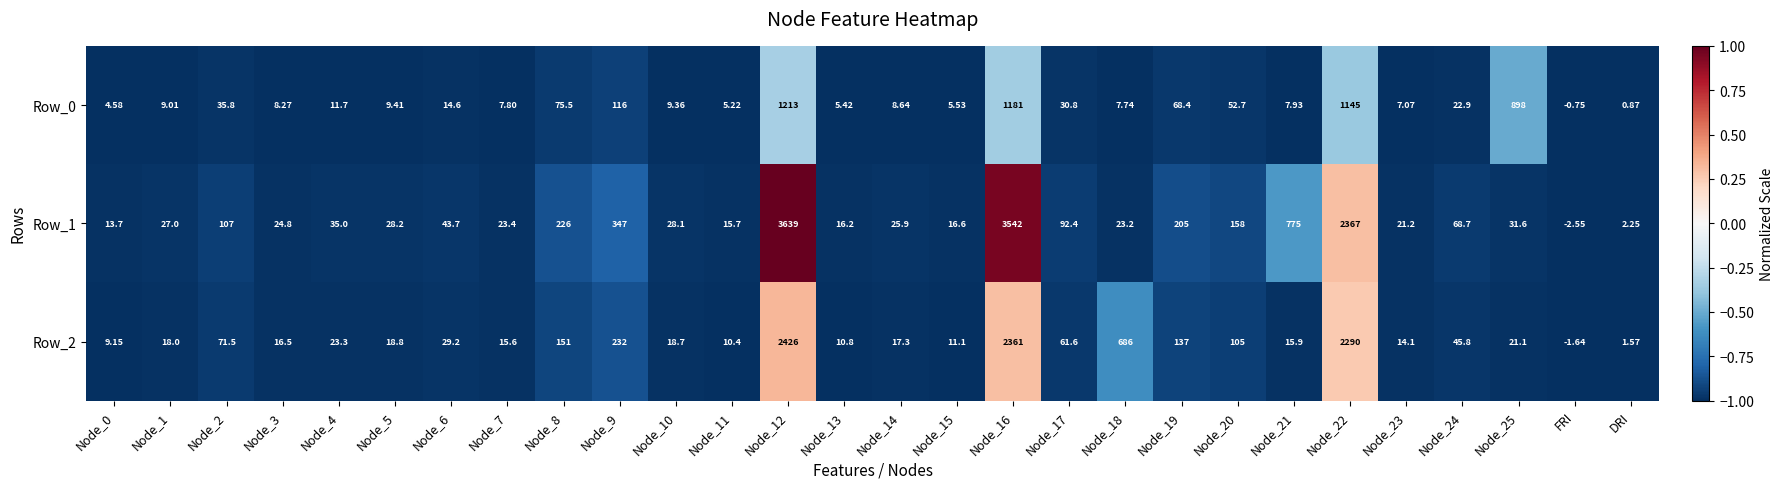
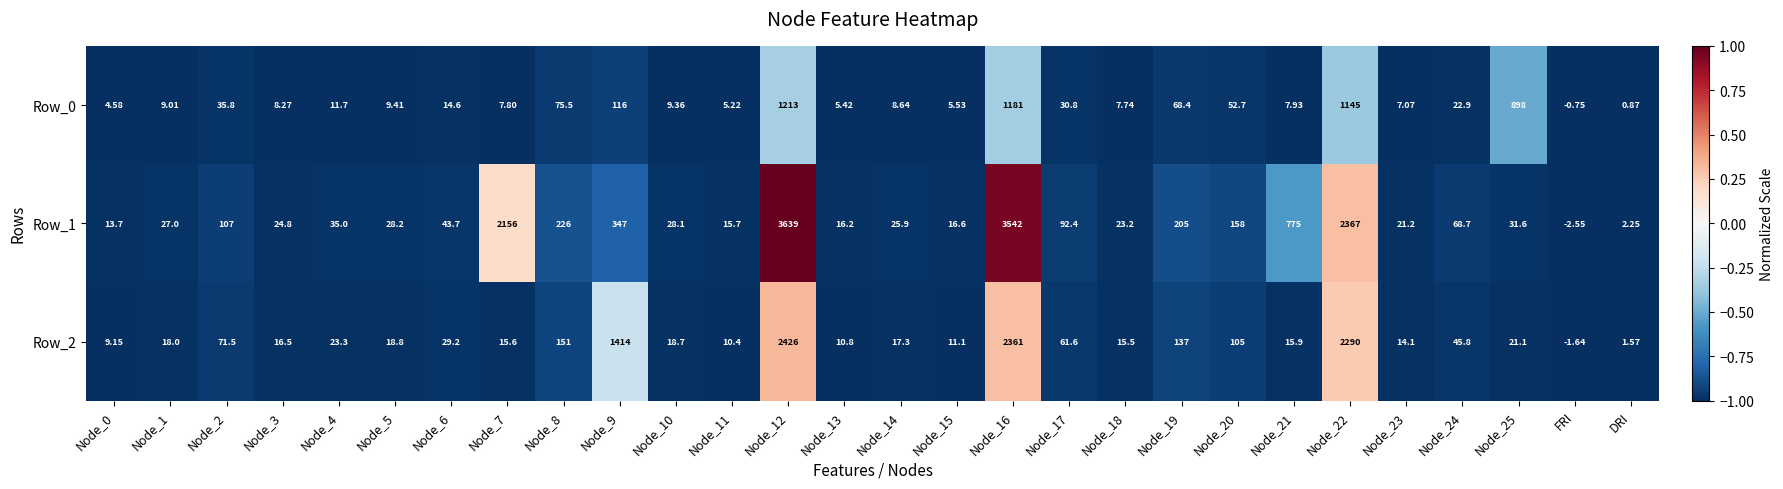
  {
    "Row_0": {
      "Node_0": 4.58,
      "Node_1": 9.01,
      "Node_2": 35.8,
      "Node_3": 8.27,
      "Node_4": 11.7,
      "Node_5": 9.41,
      "Node_6": 14.6,
      "Node_7": 7.80,
      "Node_8": 75.5,
      "Node_9": 116,
      "Node_10": 9.36,
      "Node_11": 5.22,
      "Node_12": 1213,
      "Node_13": 5.42,
      "Node_14": 8.64,
      "Node_15": 5.53,
      "Node_16": 1181,
      "Node_17": 30.8,
      "Node_18": 7.74,
      "Node_19": 68.4,
      "Node_20": 52.7,
      "Node_21": 7.93,
      "Node_22": 1145,
      "Node_23": 7.07,
      "Node_24": 22.9,
      "Node_25": 898,
      "FRI": -0.75,
      "DRI": 0.87
    },
    "Row_1": {
      "Node_0": 13.7,
      "Node_1": 27.0,
      "Node_2": 107,
      "Node_3": 24.8,
      "Node_4": 35.0,
      "Node_5": 28.2,
      "Node_6": 43.7,
-     "Node_7": 23.4,
+     "Node_7": 2156,
      "Node_8": 226,
      "Node_9": 347,
      "Node_10": 28.1,
      "Node_11": 15.7,
      "Node_12": 3639,
      "Node_13": 16.2,
      "Node_14": 25.9,
      "Node_15": 16.6,
      "Node_16": 3542,
      "Node_17": 92.4,
      "Node_18": 23.2,
      "Node_19": 205,
      "Node_20": 158,
      "Node_21": 775,
      "Node_22": 2367,
      "Node_23": 21.2,
      "Node_24": 68.7,
      "Node_25": 31.6,
      "FRI": -2.55,
      "DRI": 2.25
    },
    "Row_2": {
      "Node_0": 9.15,
      "Node_1": 18.0,
      "Node_2": 71.5,
      "Node_3": 16.5,
      "Node_4": 23.3,
      "Node_5": 18.8,
      "Node_6": 29.2,
      "Node_7": 15.6,
      "Node_8": 151,
-     "Node_9": 232,
+     "Node_9": 1414,
      "Node_10": 18.7,
      "Node_11": 10.4,
      "Node_12": 2426,
      "Node_13": 10.8,
      "Node_14": 17.3,
      "Node_15": 11.1,
      "Node_16": 2361,
      "Node_17": 61.6,
-     "Node_18": 686,
+     "Node_18": 15.5,
      "Node_19": 137,
      "Node_20": 105,
      "Node_21": 15.9,
      "Node_22": 2290,
      "Node_23": 14.1,
      "Node_24": 45.8,
      "Node_25": 21.1,
      "FRI": -1.64,
      "DRI": 1.57
    }
  }
